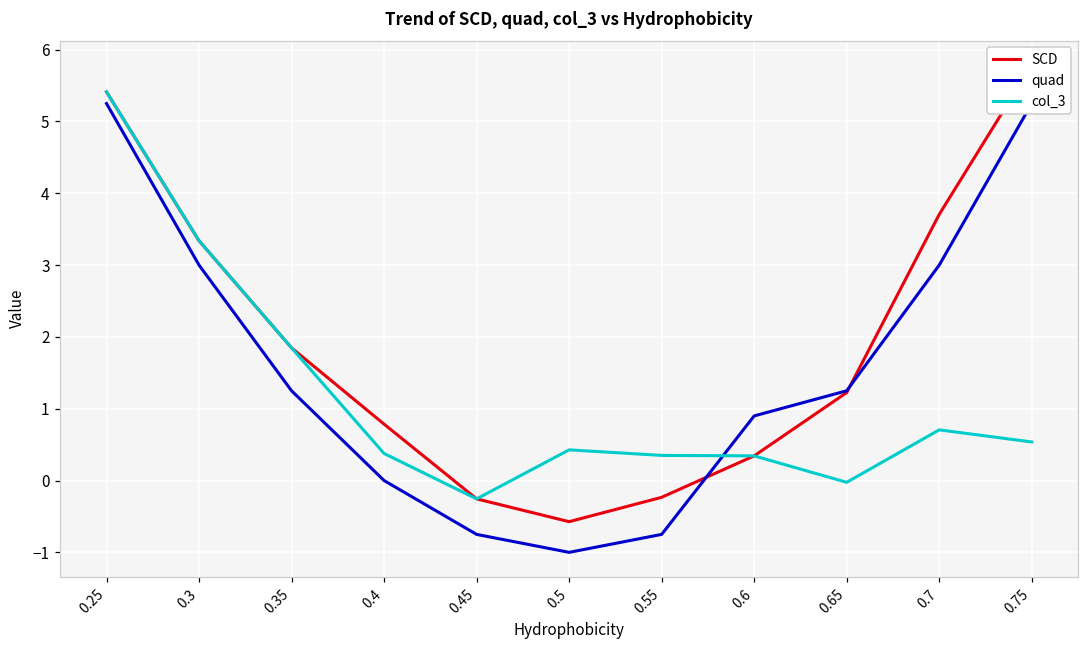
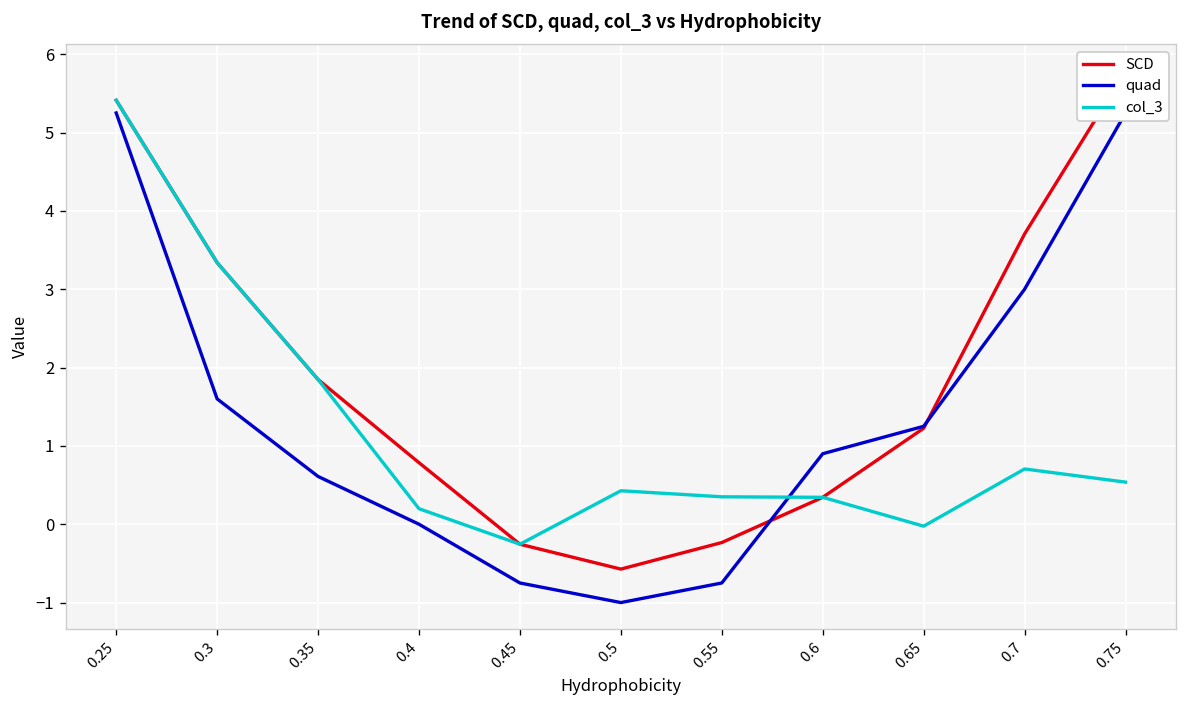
  {
    "SCD": {
      "0.4": 0.8,
      "0.5": -0.6,
      "0.55": -0.2,
      "0.7": 3.7
    },
    "quad": {
      "0.25": 5.3,
-     "0.3": 3.0,
-     "0.35": 1.3,
+     "0.3": 1.6,
+     "0.35": 0.6,
      "0.4": 0.0,
      "0.45": -0.8,
      "0.5": -1.0,
      "0.55": -0.7,
      "0.6": 0.9,
      "0.7": 3.0
    },
    "col_3": {
-     "0.4": 0.4,
+     "0.4": 0.2,
      "0.5": 0.4,
      "0.55": 0.4,
      "0.65": 0.0,
      "0.7": 0.7,
      "0.75": 0.5
    }
  }
